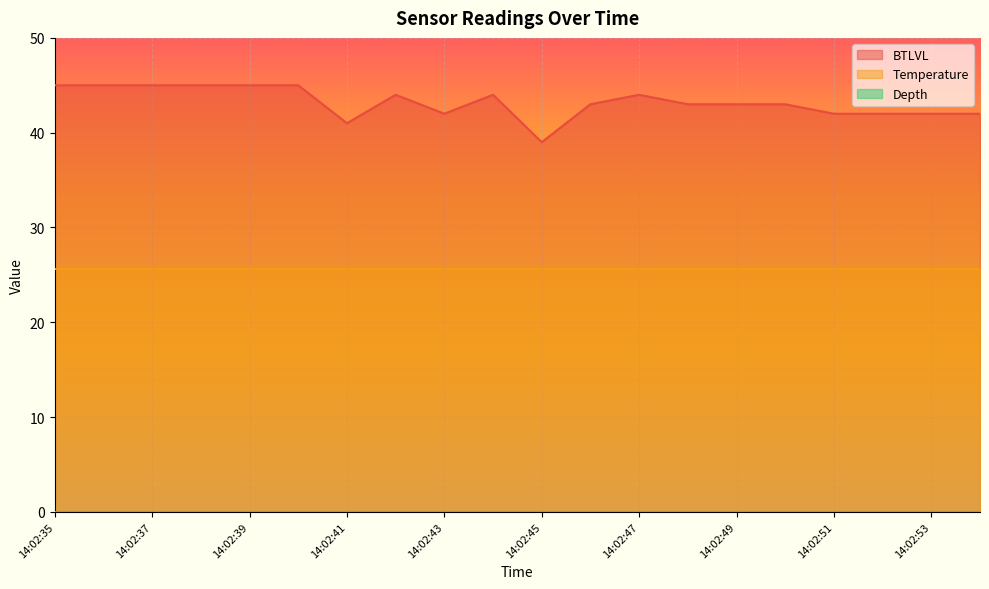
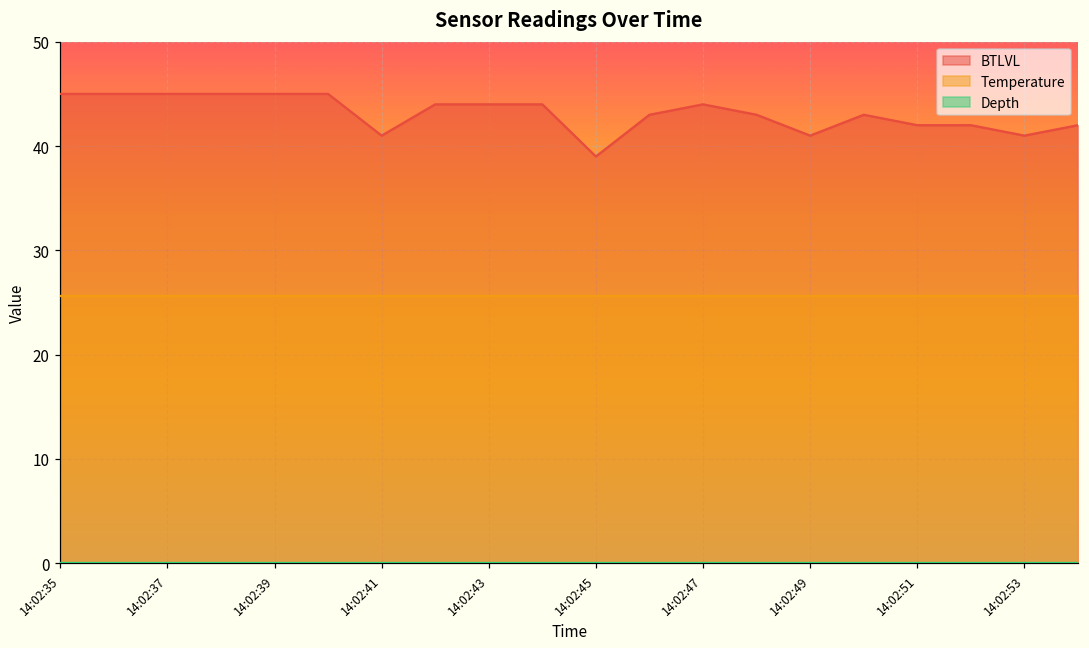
  {
    "BTLVL": {
      "14:02:35": 45,
      "14:02:37": 45,
      "14:02:39": 45,
      "14:02:41": 41,
-     "14:02:43": 42,
+     "14:02:43": 44,
      "14:02:45": 39,
      "14:02:47": 44,
-     "14:02:49": 43,
+     "14:02:49": 41,
      "14:02:51": 42,
-     "14:02:53": 42
+     "14:02:53": 41
    },
    "Temperature": {
      "14:02:35": 26,
      "14:02:37": 26,
      "14:02:39": 26,
      "14:02:41": 26,
      "14:02:43": 26,
      "14:02:45": 26,
      "14:02:47": 26,
      "14:02:49": 26,
      "14:02:51": 26,
      "14:02:53": 26
    },
    "Depth": {
      "14:02:35": 0,
      "14:02:37": 0,
      "14:02:39": 0,
      "14:02:41": 0,
      "14:02:43": 0,
      "14:02:45": 0,
      "14:02:47": 0,
      "14:02:49": 0,
      "14:02:51": 0,
      "14:02:53": 0
    }
  }
